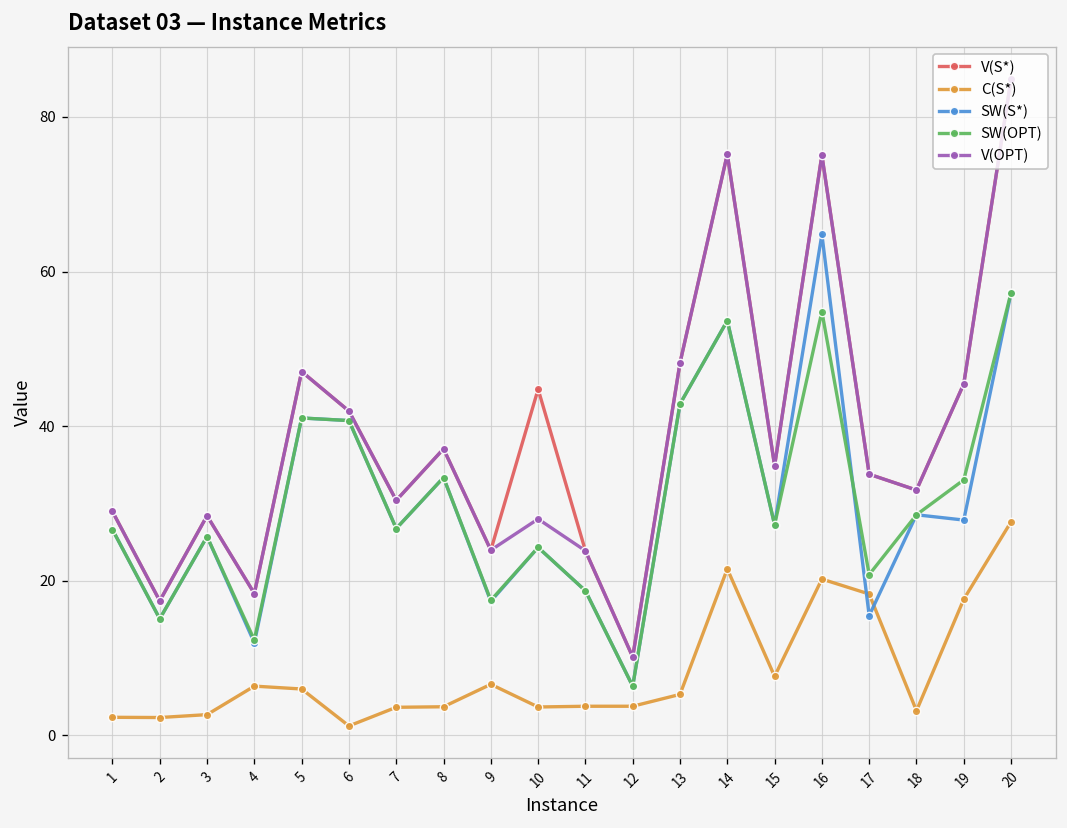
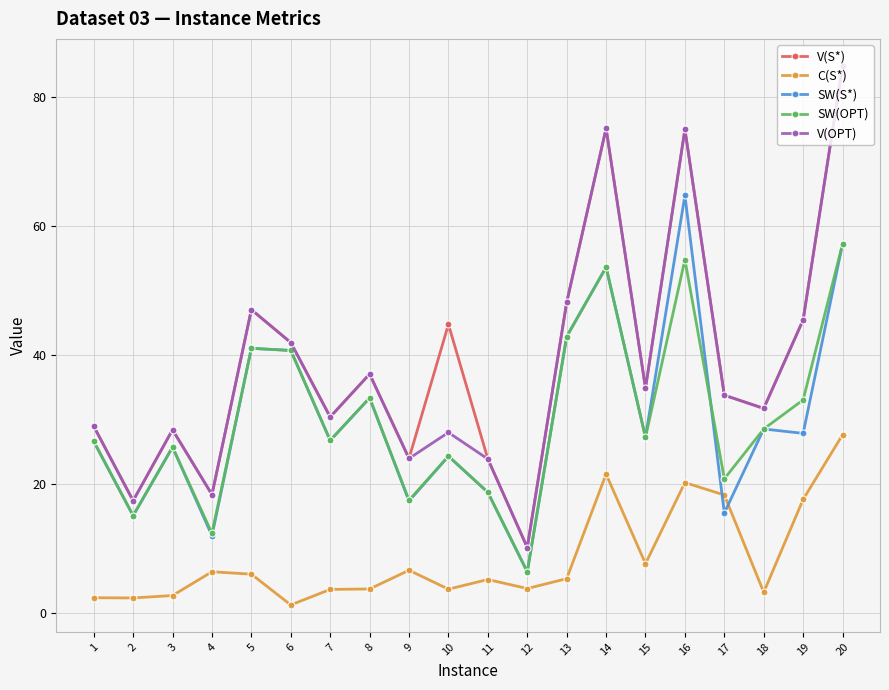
  {
    "V(S*)": {
      "10": 45
    },
    "C(S*)": {
      "1": 2,
      "2": 2,
      "3": 3,
      "4": 6,
      "5": 6,
      "6": 1,
      "7": 4,
      "8": 4,
      "9": 7,
      "10": 4,
-     "11": 4,
+     "11": 5,
      "12": 4,
      "13": 5,
      "14": 22,
      "15": 8,
      "16": 20,
      "17": 18,
      "18": 3,
      "19": 18,
      "20": 28
    },
    "SW(S*)": {
      "16": 65,
      "17": 15,
      "19": 28
    },
    "SW(OPT)": {
      "16": 55,
      "17": 21,
      "19": 33
    },
    "V(OPT)": {
      "10": 28
    }
  }
